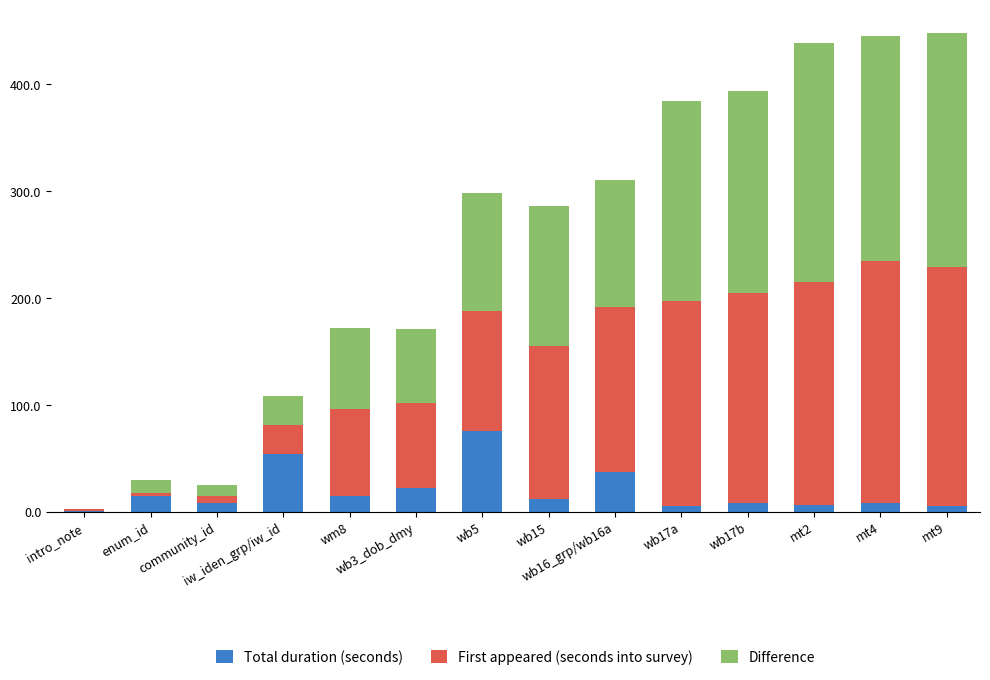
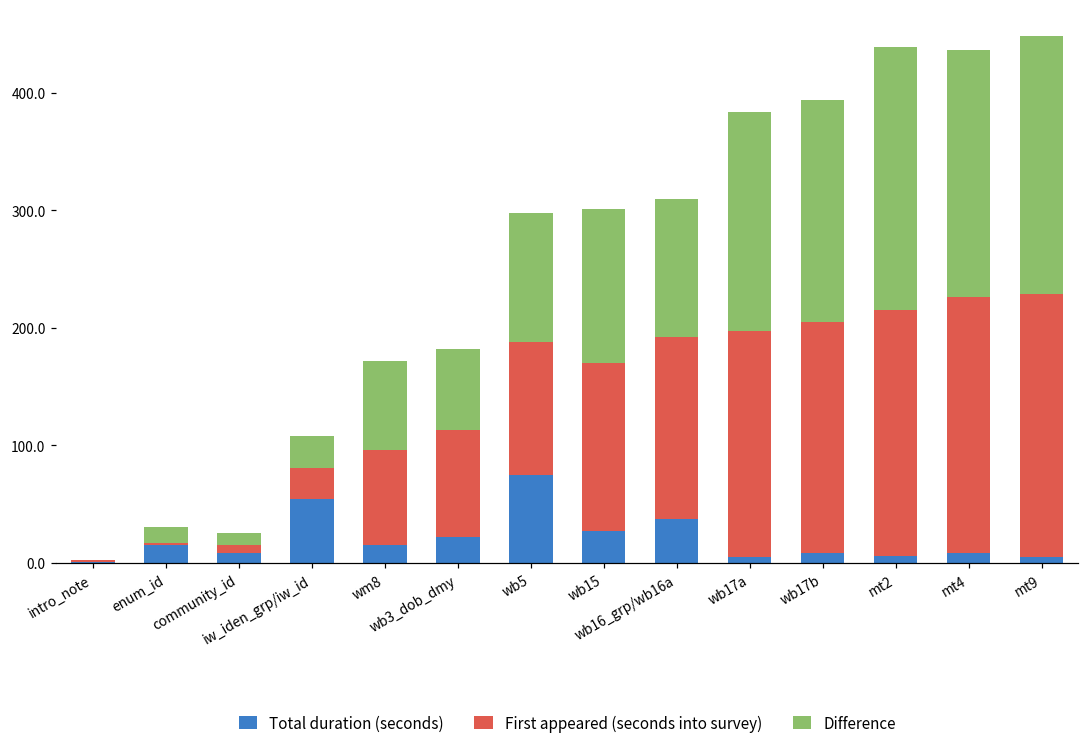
  {
    "Total duration (seconds)": {
      "enum_id": 15,
      "community_id": 8,
      "iw_iden_grp/iw_id": 54,
      "wm8": 15,
      "wb3_dob_dmy": 22,
      "wb5": 75,
-     "wb15": 12,
+     "wb15": 27,
      "wb16_grp/wb16a": 37,
      "wb17a": 5,
      "wb17b": 8,
      "mt2": 6,
      "mt4": 8,
      "mt9": 5
    },
    "First appeared (seconds into survey)": {
      "community_id": 7,
      "iw_iden_grp/iw_id": 27,
      "wm8": 81,
-     "wb3_dob_dmy": 80,
+     "wb3_dob_dmy": 91,
      "wb5": 113,
      "wb15": 143,
      "wb16_grp/wb16a": 155,
      "wb17a": 192,
      "wb17b": 197,
      "mt2": 209,
-     "mt4": 227,
+     "mt4": 218,
      "mt9": 224
    },
    "Difference": {
      "intro_note": 0,
      "enum_id": 13,
      "community_id": 10,
      "iw_iden_grp/iw_id": 27,
      "wm8": 76,
      "wb3_dob_dmy": 69,
      "wb5": 110,
      "wb15": 131,
      "wb16_grp/wb16a": 118,
      "wb17a": 187,
      "wb17b": 189,
      "mt2": 224,
      "mt4": 210,
      "mt9": 219
    }
  }
